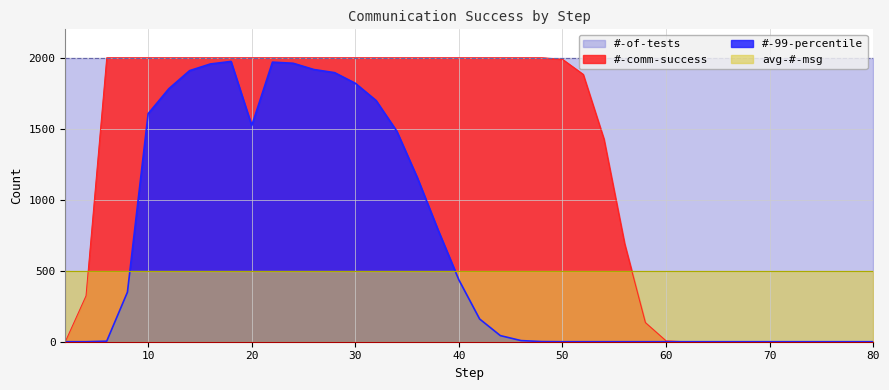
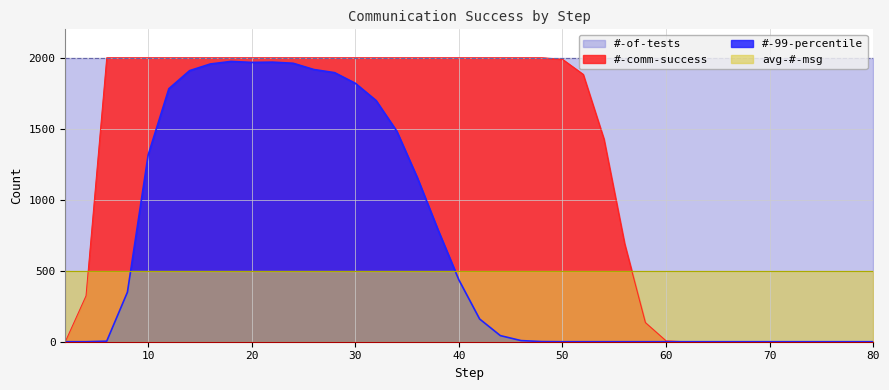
  {
    "#-of-tests": {
      "80": 2000
    },
    "#-99-percentile": {
-     "10": 1610,
-     "20": 1520,
+     "10": 1320,
+     "20": 1970,
      "30": 1820,
      "40": 440,
      "50": 0
    },
    "avg-#-msg": {
      "10": 500,
      "20": 500,
      "30": 500,
      "40": 500,
      "50": 500,
      "60": 500,
      "70": 500,
      "80": 500
    }
  }
